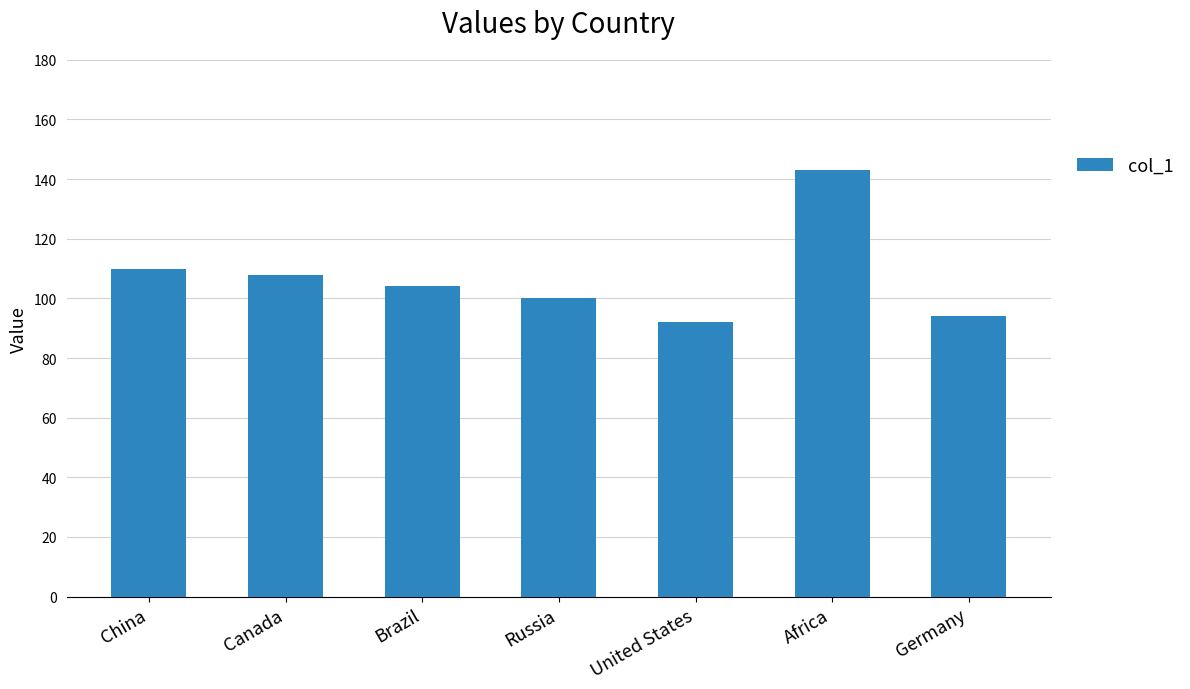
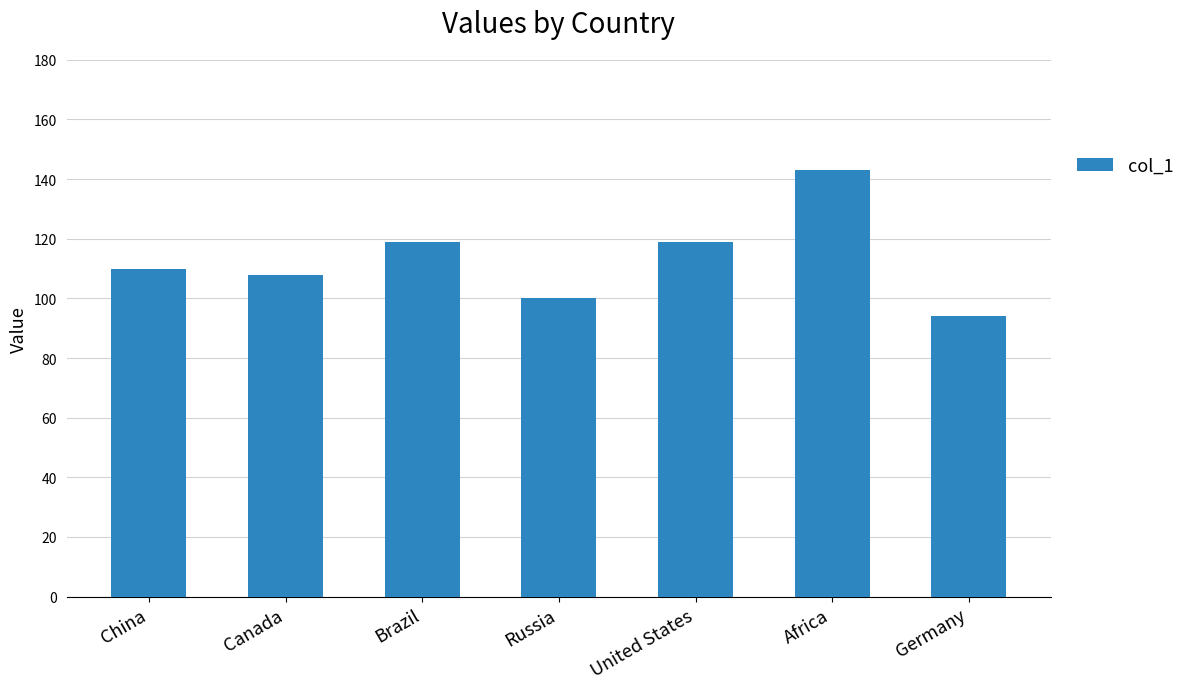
  {
    "China": 110,
    "Canada": 108,
-   "Brazil": 104,
+   "Brazil": 119,
    "Russia": 100,
-   "United States": 92,
+   "United States": 119,
    "Africa": 143,
    "Germany": 94
  }
